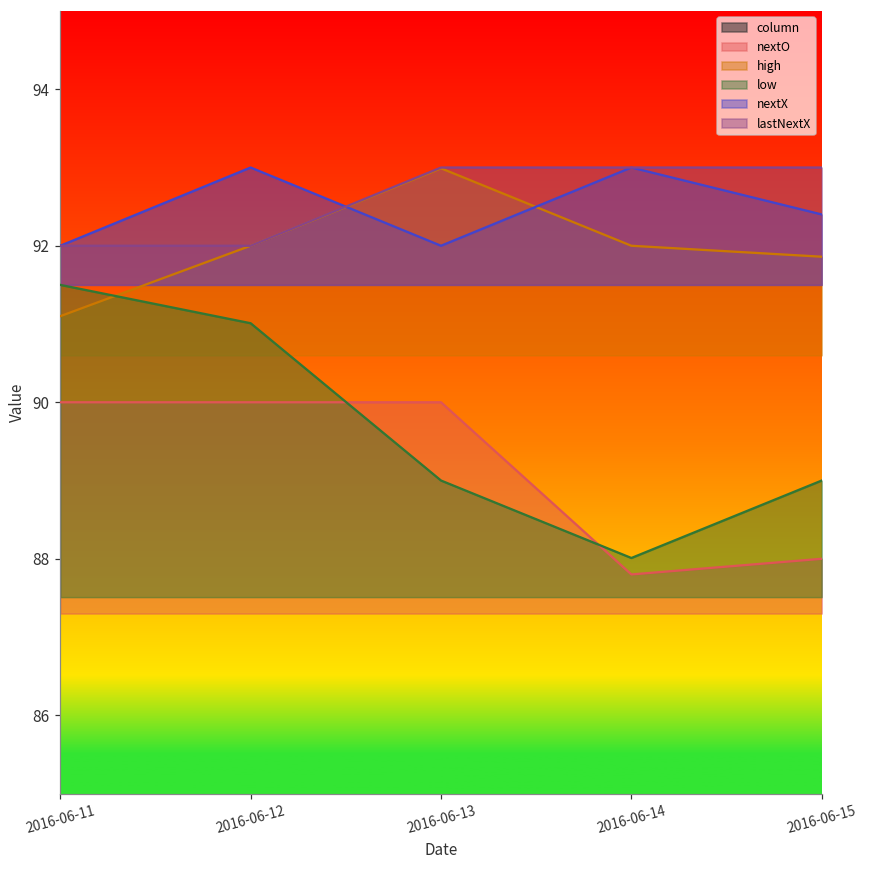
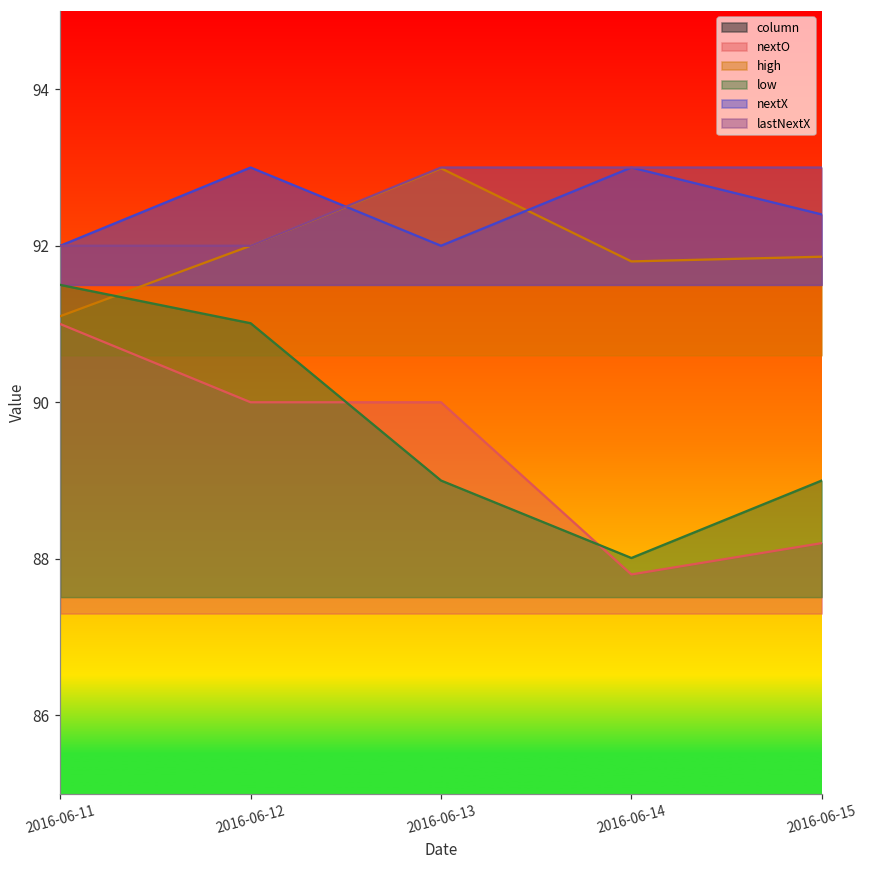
  {
    "nextO": {
-     "2016-06-11": 90,
+     "2016-06-11": 91,
      "2016-06-12": 90.0,
      "2016-06-13": 90.0,
      "2016-06-14": 87.8,
-     "2016-06-15": 88.0
+     "2016-06-15": 88.2
    },
    "high": {
      "2016-06-11": 91.1,
-     "2016-06-14": 92.0,
+     "2016-06-14": 91.8,
      "2016-06-15": 91.9
    },
    "nextX": {
      "2016-06-12": 93.0,
      "2016-06-13": 92.0,
      "2016-06-15": 92.4
    },
    "lastNextX": {
      "2016-06-15": 93.0
    }
  }
